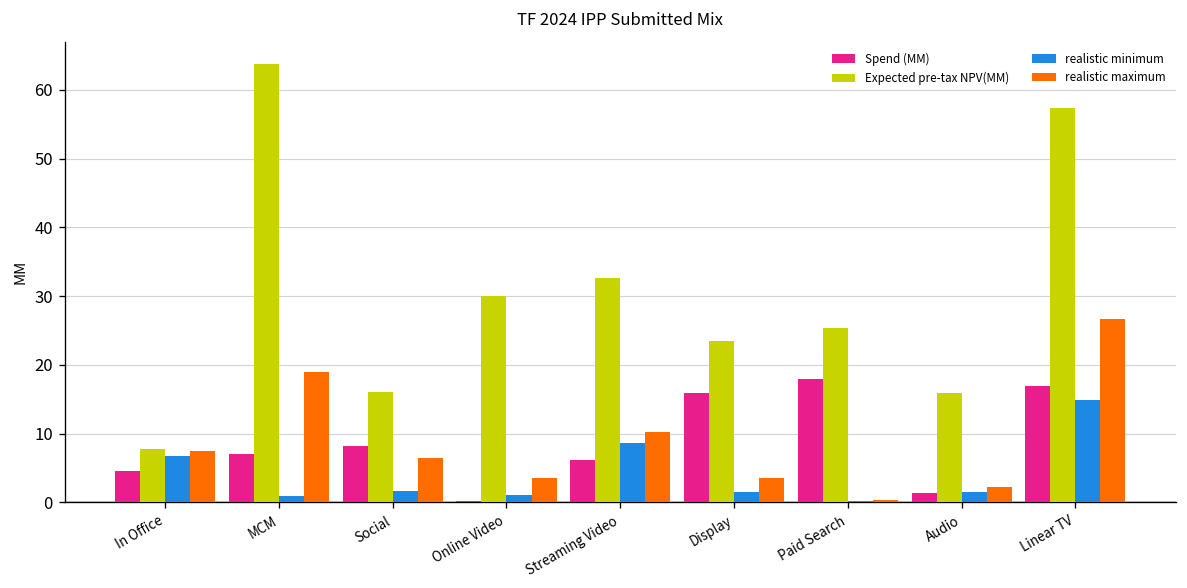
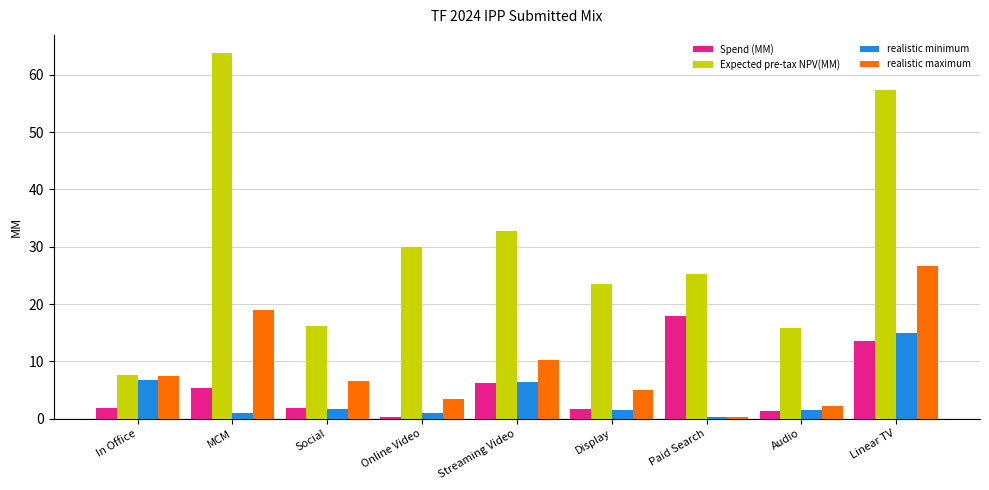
  {
    "Spend (MM)": {
-     "In Office": 5,
-     "MCM": 7,
-     "Social": 8,
+     "In Office": 2,
+     "MCM": 5,
+     "Social": 2,
      "Streaming Video": 6,
-     "Display": 16,
+     "Display": 2,
      "Paid Search": 18,
      "Audio": 1,
-     "Linear TV": 17
+     "Linear TV": 14
    },
    "Expected pre-tax NPV(MM)": {
      "In Office": 8,
      "MCM": 64,
      "Social": 16,
      "Online Video": 30,
      "Streaming Video": 33,
      "Display": 24,
      "Paid Search": 25,
      "Audio": 16,
      "Linear TV": 57
    },
    "realistic minimum": {
      "In Office": 7,
      "MCM": 1,
      "Social": 2,
      "Online Video": 1,
-     "Streaming Video": 9,
+     "Streaming Video": 6,
      "Display": 2,
      "Audio": 2,
      "Linear TV": 15
    },
    "realistic maximum": {
      "In Office": 8,
      "MCM": 19,
      "Social": 7,
      "Online Video": 4,
      "Streaming Video": 10,
-     "Display": 4,
+     "Display": 5,
      "Audio": 2,
      "Linear TV": 27
    }
  }
